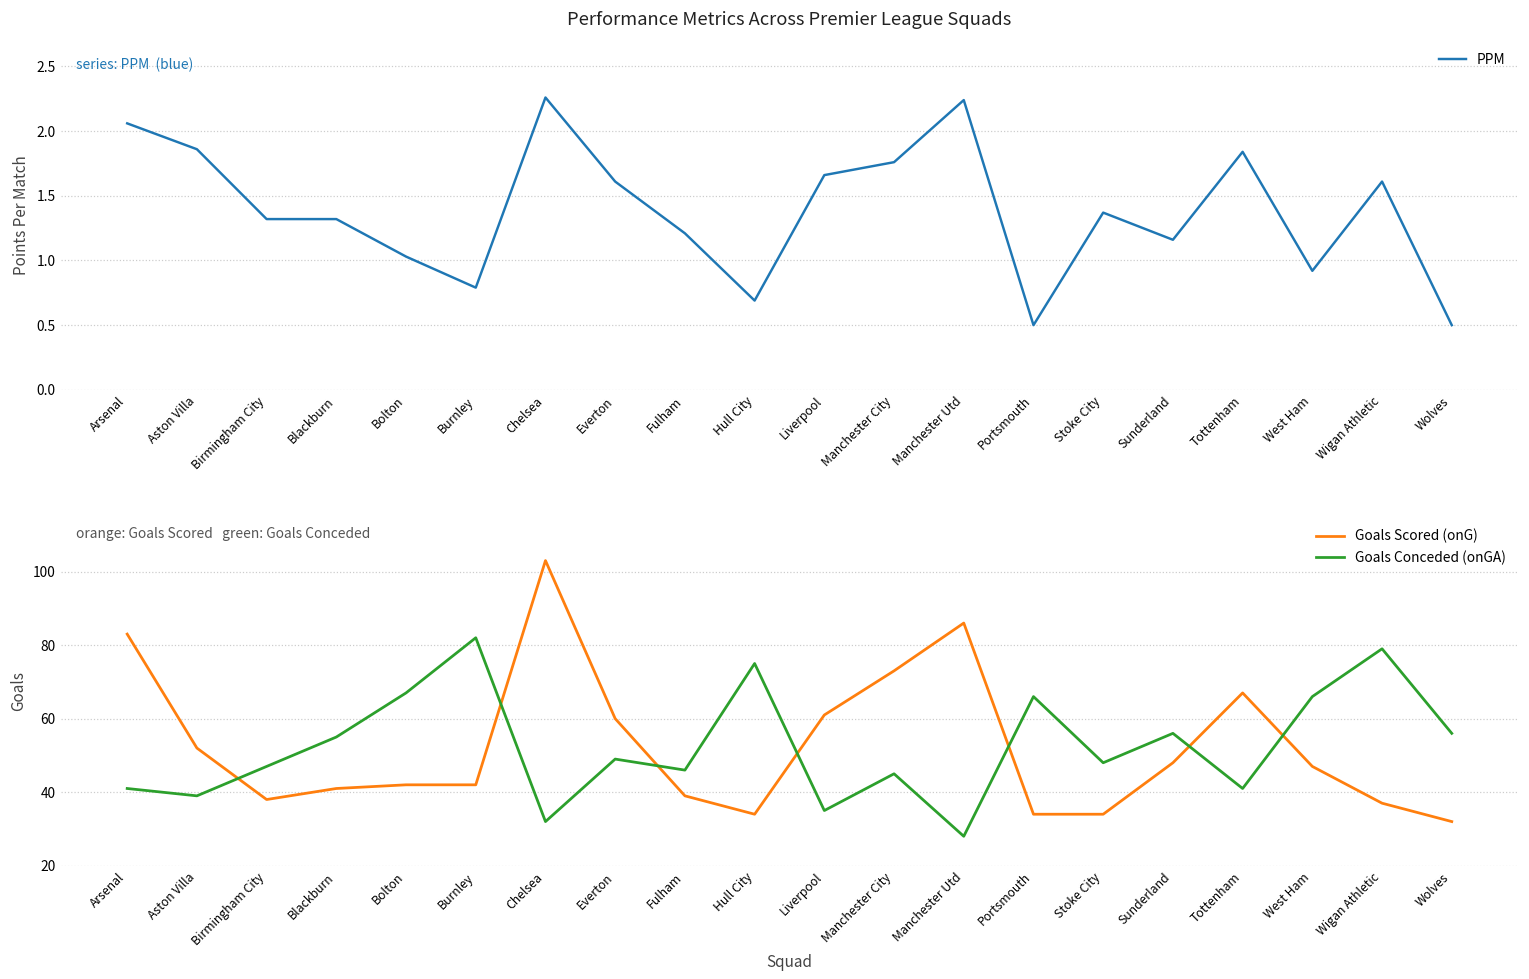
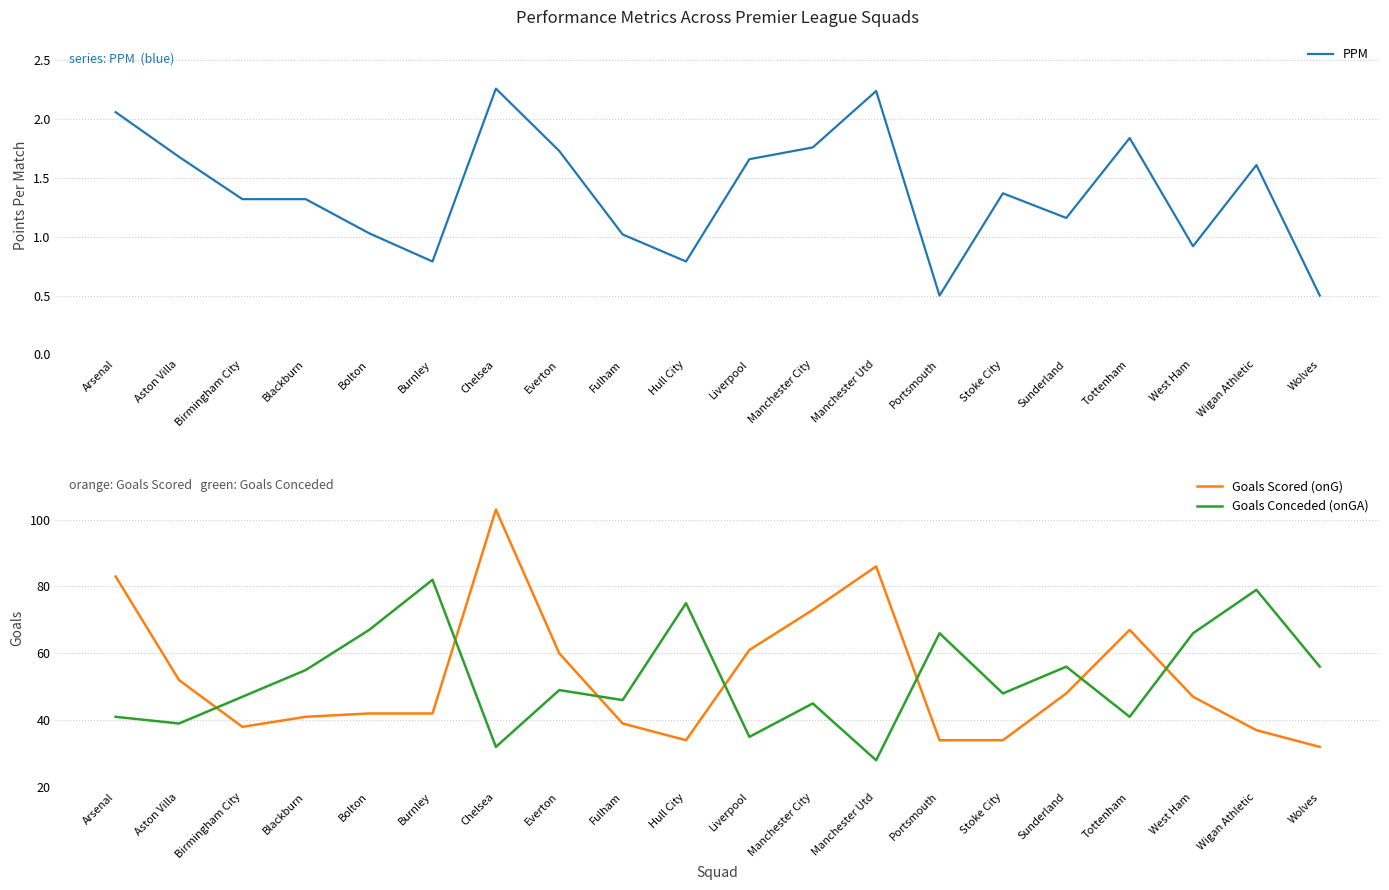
  {
    "Performance Metrics Across Premier League Squads": {
      "Arsenal": 2.06,
-     "Aston Villa": 1.86,
+     "Aston Villa": 1.68,
      "Birmingham City": 1.32,
      "Blackburn": 1.32,
      "Bolton": 1.03,
      "Burnley": 0.79,
      "Chelsea": 2.26,
-     "Everton": 1.61,
-     "Fulham": 1.21,
-     "Hull City": 0.69,
+     "Everton": 1.73,
+     "Fulham": 1.02,
+     "Hull City": 0.79,
      "Liverpool": 1.66,
      "Manchester City": 1.76,
      "Manchester Utd": 2.24,
      "Portsmouth": 0.50,
      "Stoke City": 1.37,
      "Sunderland": 1.16,
      "Tottenham": 1.84,
      "West Ham": 0.92,
      "Wigan Athletic": 1.61,
      "Wolves": 0.50
    }
  }
